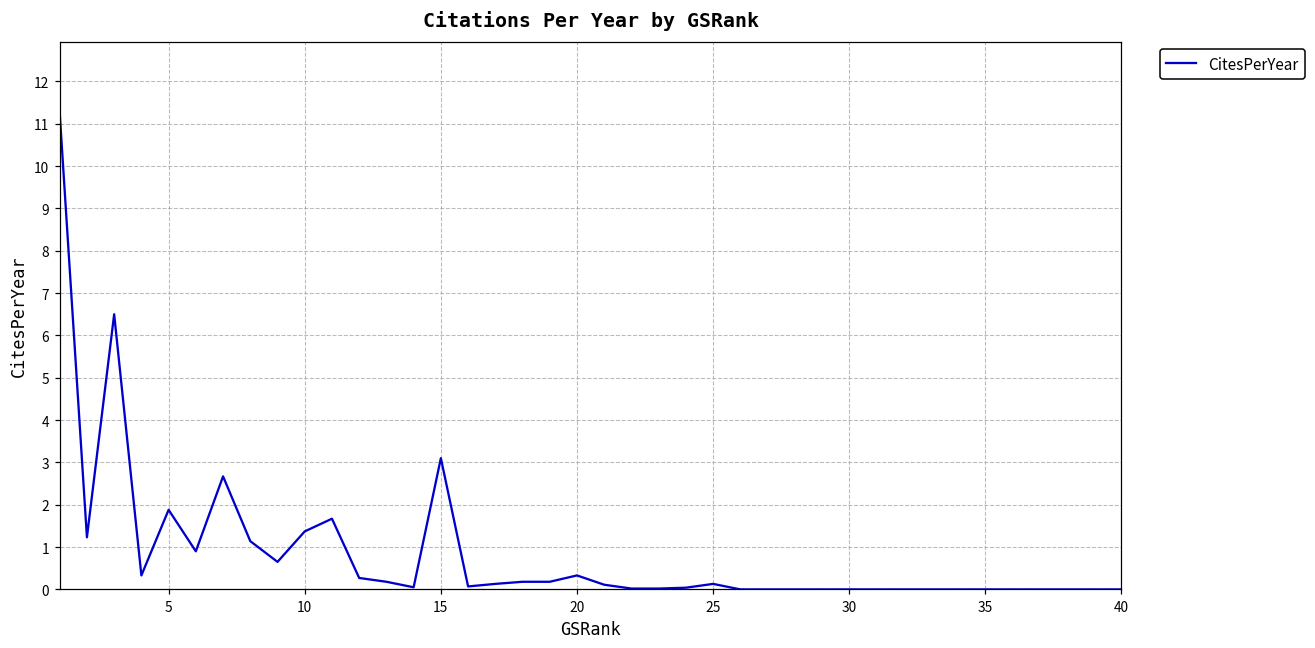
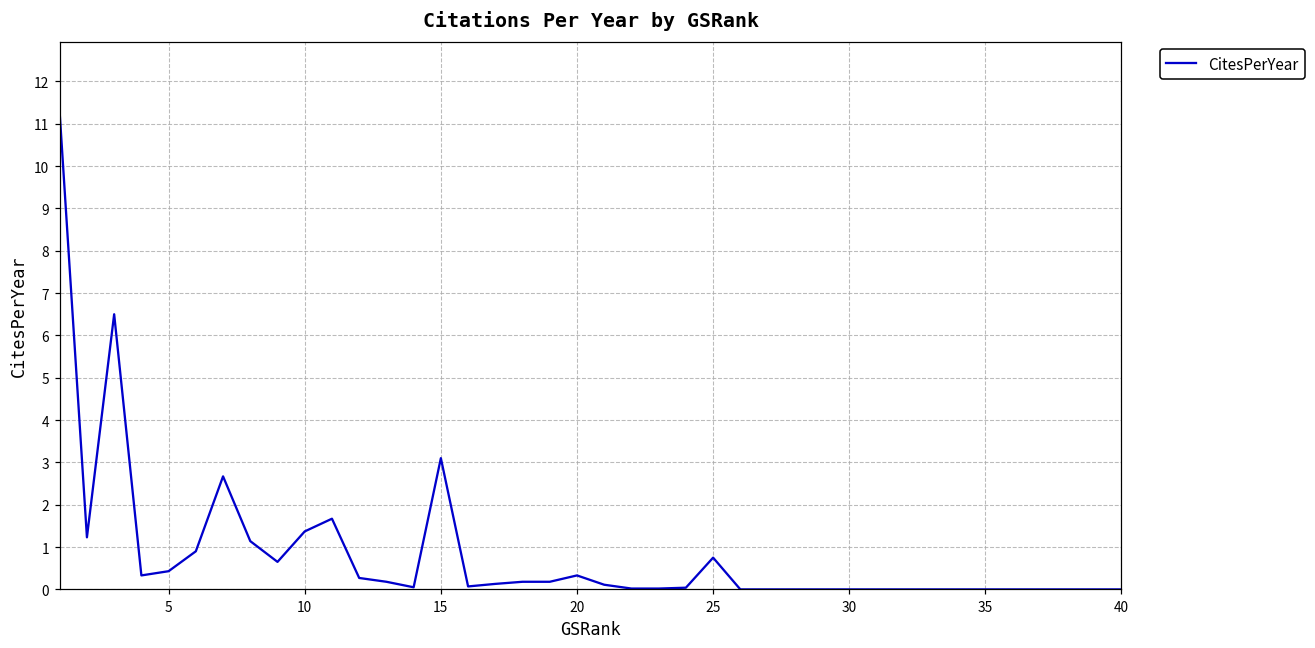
  {
-   "5": 1.9,
+   "5": 0.4,
    "10": 1.4,
    "15": 3.1,
    "20": 0.3,
-   "25": 0.1,
+   "25": 0.8,
    "30": 0.0,
    "35": 0.0,
    "40": 0.0
  }
